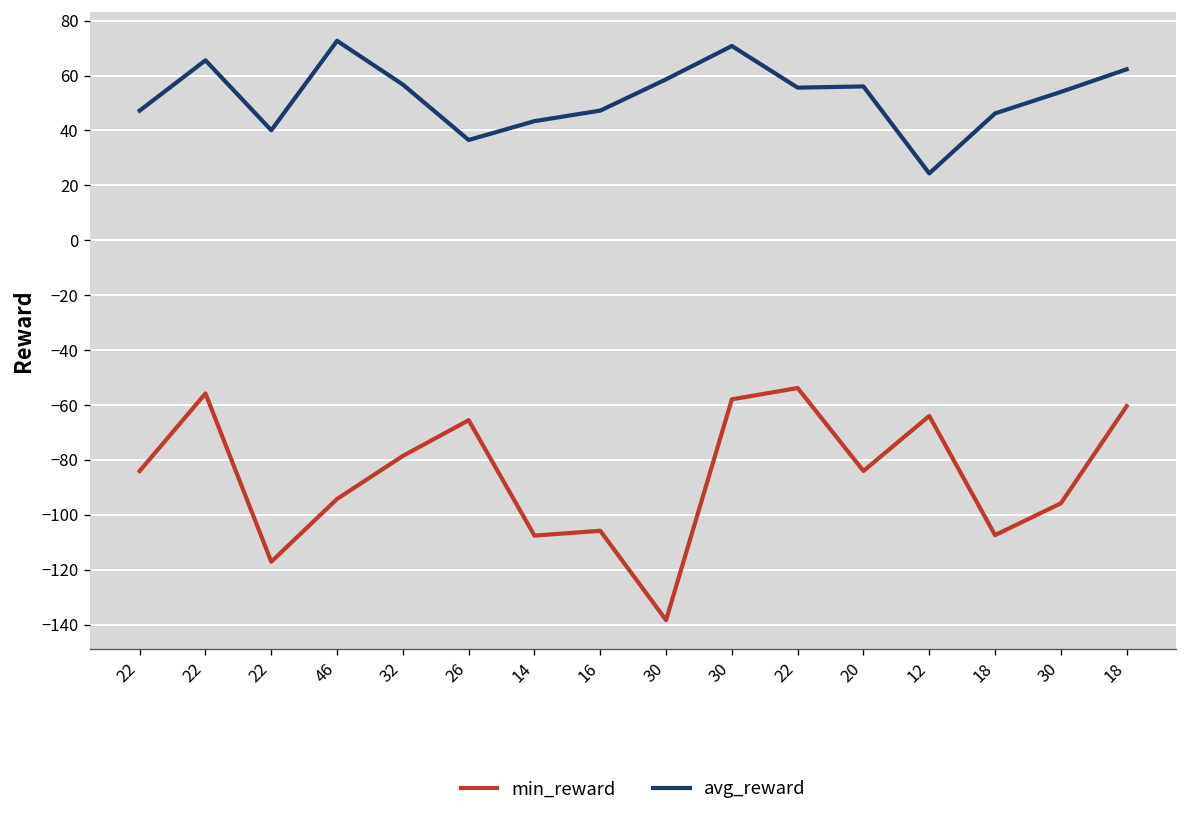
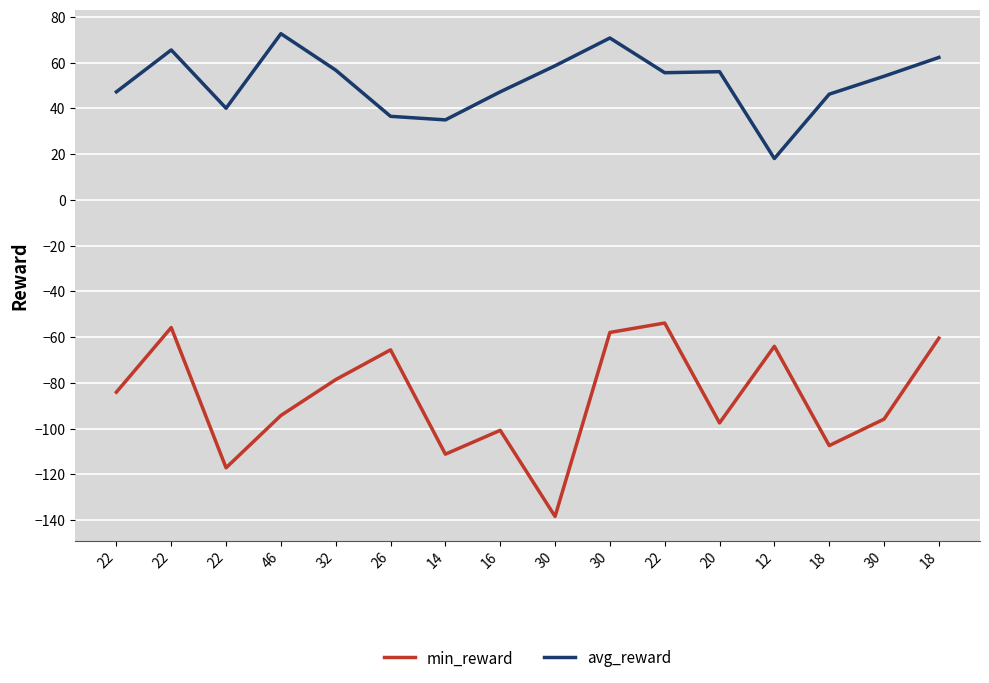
  {
    "min_reward": {
      "46": -94,
      "32": -79,
      "26": -66,
-     "14": -108,
-     "16": -106,
-     "20": -84,
+     "14": -111,
+     "16": -101,
+     "20": -98,
      "12": -64
    },
    "avg_reward": {
      "46": 73,
      "32": 57,
      "26": 37,
-     "14": 43,
+     "14": 35,
      "16": 47,
      "20": 56,
-     "12": 24
+     "12": 18
    }
  }
